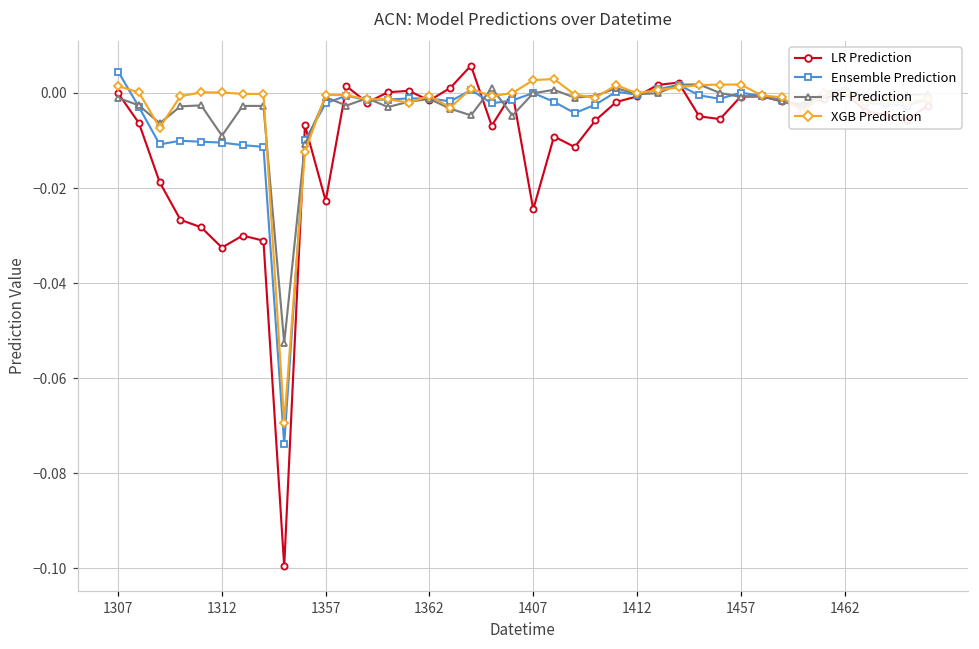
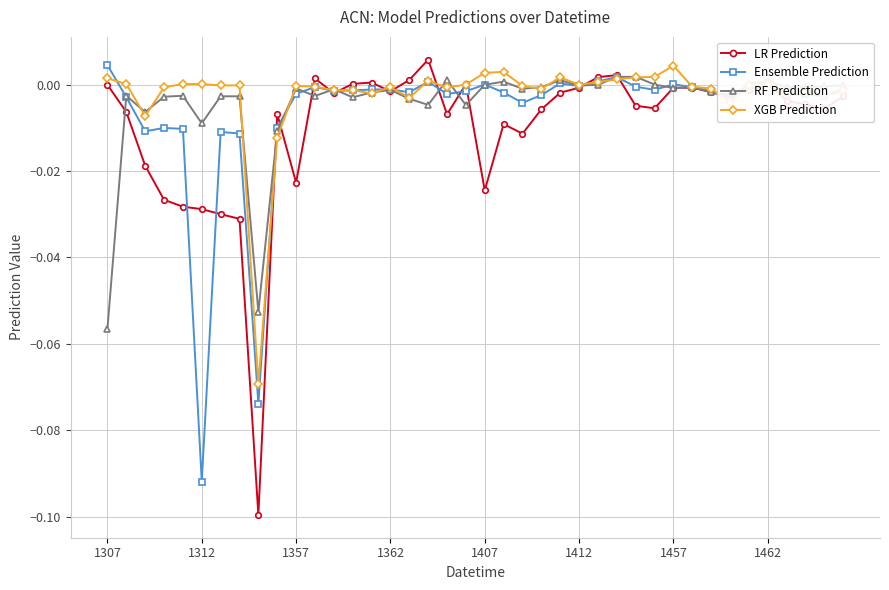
  {
    "LR Prediction": {
      "1307": 0.000,
-     "1312": -0.033,
+     "1312": -0.029,
      "1357": -0.023,
      "1407": -0.024
    },
    "Ensemble Prediction": {
      "1307": 0.004,
-     "1312": -0.010,
+     "1312": -0.092,
      "1357": -0.002,
      "1457": 0.000
    },
    "RF Prediction": {
-     "1307": -0.001,
+     "1307": -0.057,
      "1312": -0.009
    },
    "XGB Prediction": {
      "1307": 0.001,
      "1312": 0.000,
      "1407": 0.003,
-     "1457": 0.002
+     "1457": 0.004
    }
  }
